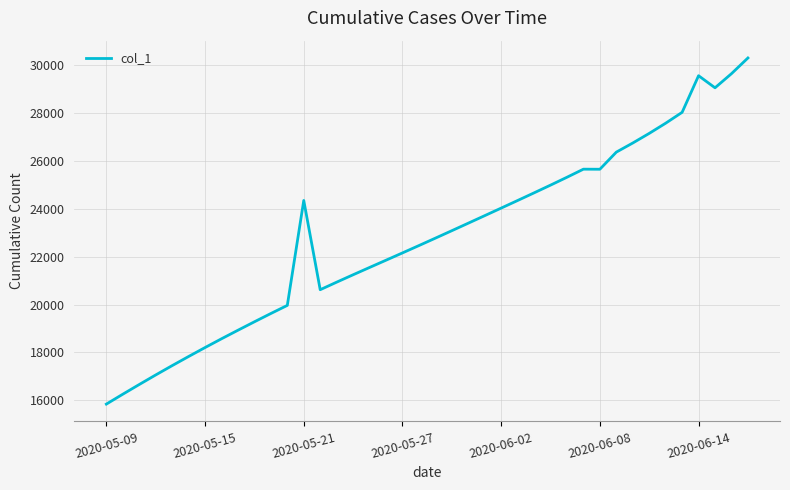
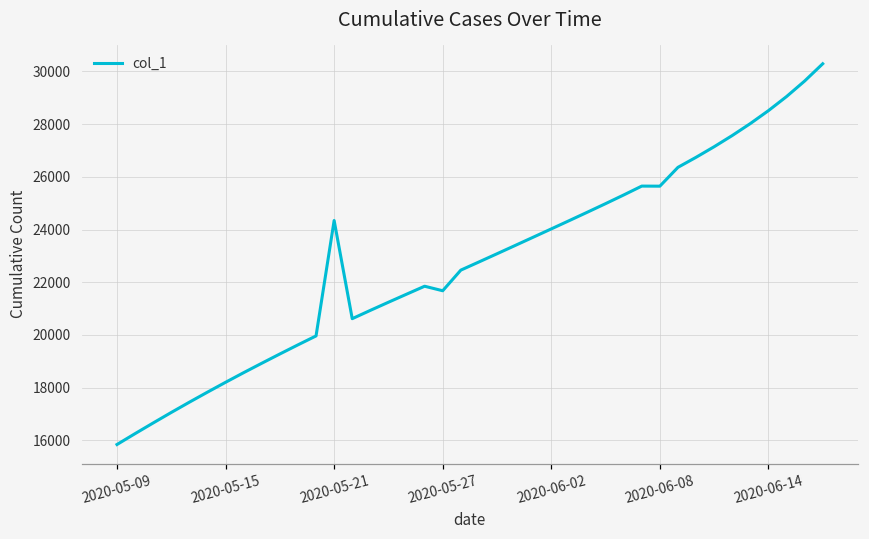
  {
    "2020-05-09": 15800,
    "2020-05-15": 18200,
    "2020-05-21": 24300,
-   "2020-05-27": 22200,
+   "2020-05-27": 21700,
    "2020-06-02": 24000,
    "2020-06-08": 25600,
-   "2020-06-14": 29600
+   "2020-06-14": 28500
  }
